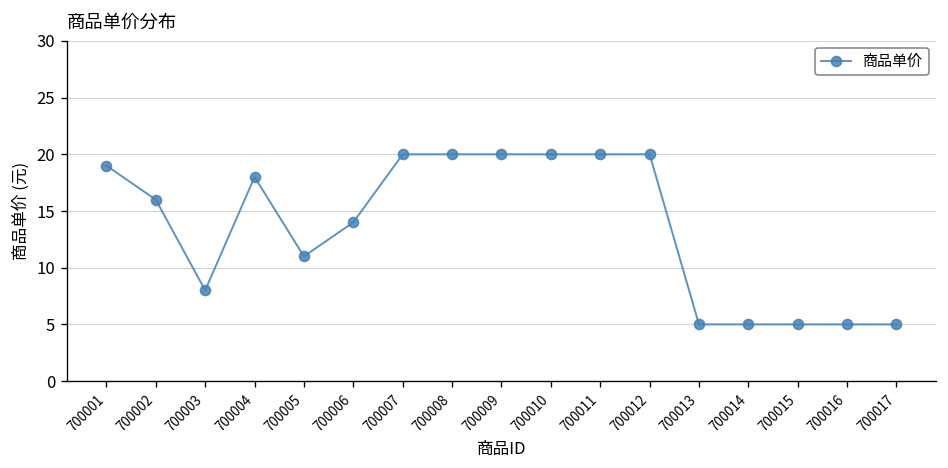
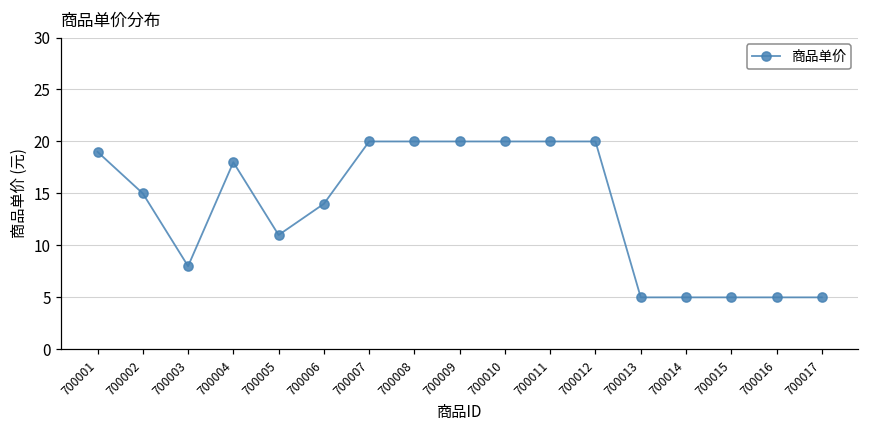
  {
    "700001": 19,
-   "700002": 16,
+   "700002": 15,
    "700003": 8,
    "700004": 18,
    "700005": 11,
    "700006": 14,
    "700007": 20,
    "700008": 20,
    "700009": 20,
    "700010": 20,
    "700011": 20,
    "700012": 20,
    "700013": 5,
    "700014": 5,
    "700015": 5,
    "700016": 5,
    "700017": 5
  }
